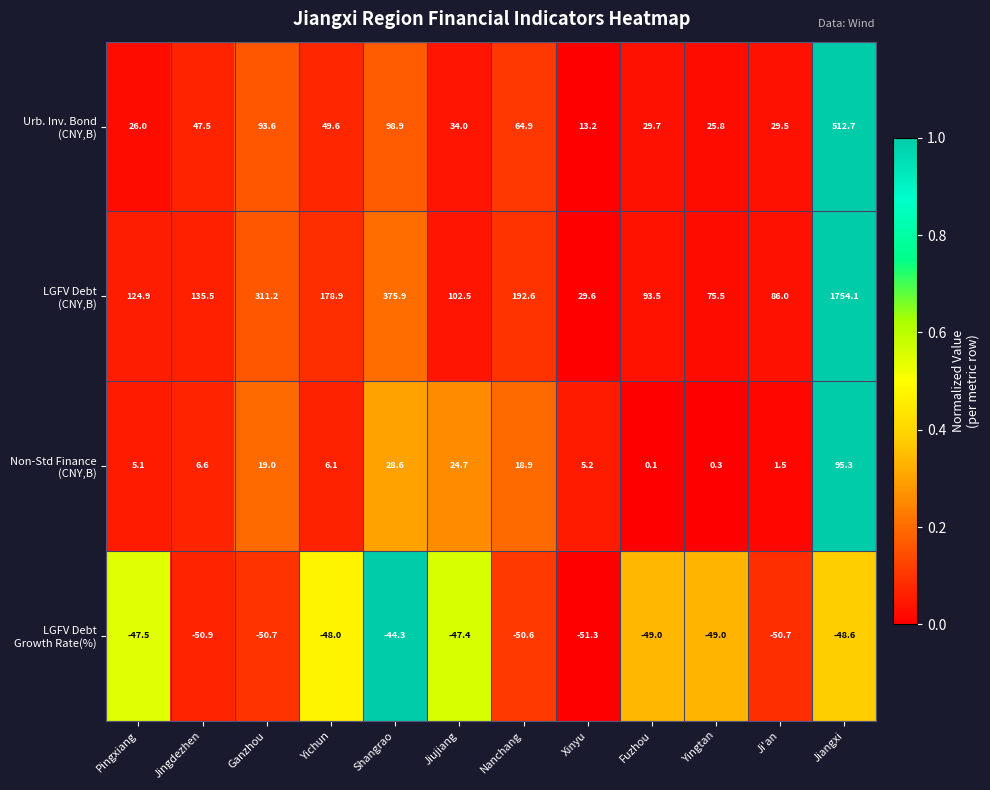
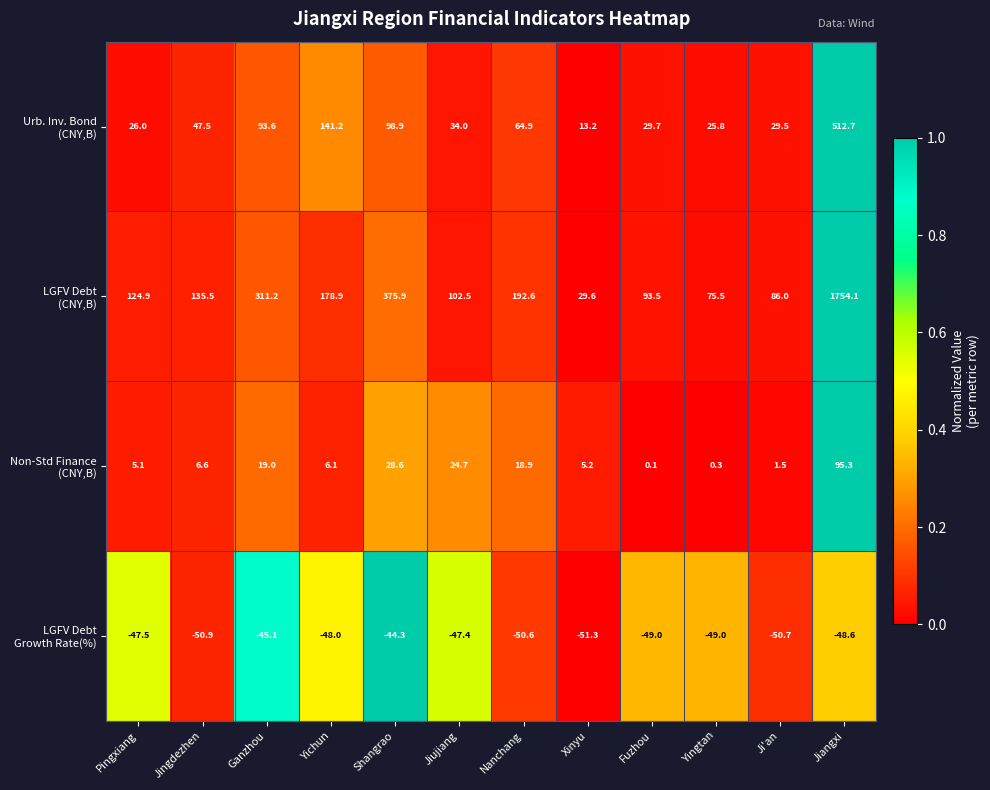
  {
    "Urb. Inv. Bond (CNY,B)": {
      "Pingxiang": 26.0,
      "Jingdezhen": 47.5,
      "Ganzhou": 93.6,
-     "Yichun": 49.6,
+     "Yichun": 141.2,
      "Shangrao": 98.9,
      "Jiujiang": 34.0,
      "Nanchang": 64.9,
      "Xinyu": 13.2,
      "Fuzhou": 29.7,
      "Yingtan": 25.8,
      "Ji'an": 29.5,
      "Jiangxi": 512.7
    },
    "LGFV Debt (CNY,B)": {
      "Pingxiang": 124.9,
      "Jingdezhen": 135.5,
      "Ganzhou": 311.2,
      "Yichun": 178.9,
      "Shangrao": 375.9,
      "Jiujiang": 102.5,
      "Nanchang": 192.6,
      "Xinyu": 29.6,
      "Fuzhou": 93.5,
      "Yingtan": 75.5,
      "Ji'an": 86.0,
      "Jiangxi": 1754.1
    },
    "Non-Std Finance (CNY,B)": {
      "Pingxiang": 5.1,
      "Jingdezhen": 6.6,
      "Ganzhou": 19.0,
      "Yichun": 6.1,
      "Shangrao": 28.6,
      "Jiujiang": 24.7,
      "Nanchang": 18.9,
      "Xinyu": 5.2,
      "Fuzhou": 0.1,
      "Yingtan": 0.3,
      "Ji'an": 1.5,
      "Jiangxi": 95.3
    },
    "LGFV Debt Growth Rate(%)": {
      "Pingxiang": -47.5,
      "Jingdezhen": -50.9,
-     "Ganzhou": -50.7,
+     "Ganzhou": -45.1,
      "Yichun": -48.0,
      "Shangrao": -44.3,
      "Jiujiang": -47.4,
      "Nanchang": -50.6,
      "Xinyu": -51.3,
      "Fuzhou": -49.0,
      "Yingtan": -49.0,
      "Ji'an": -50.7,
      "Jiangxi": -48.6
    }
  }
